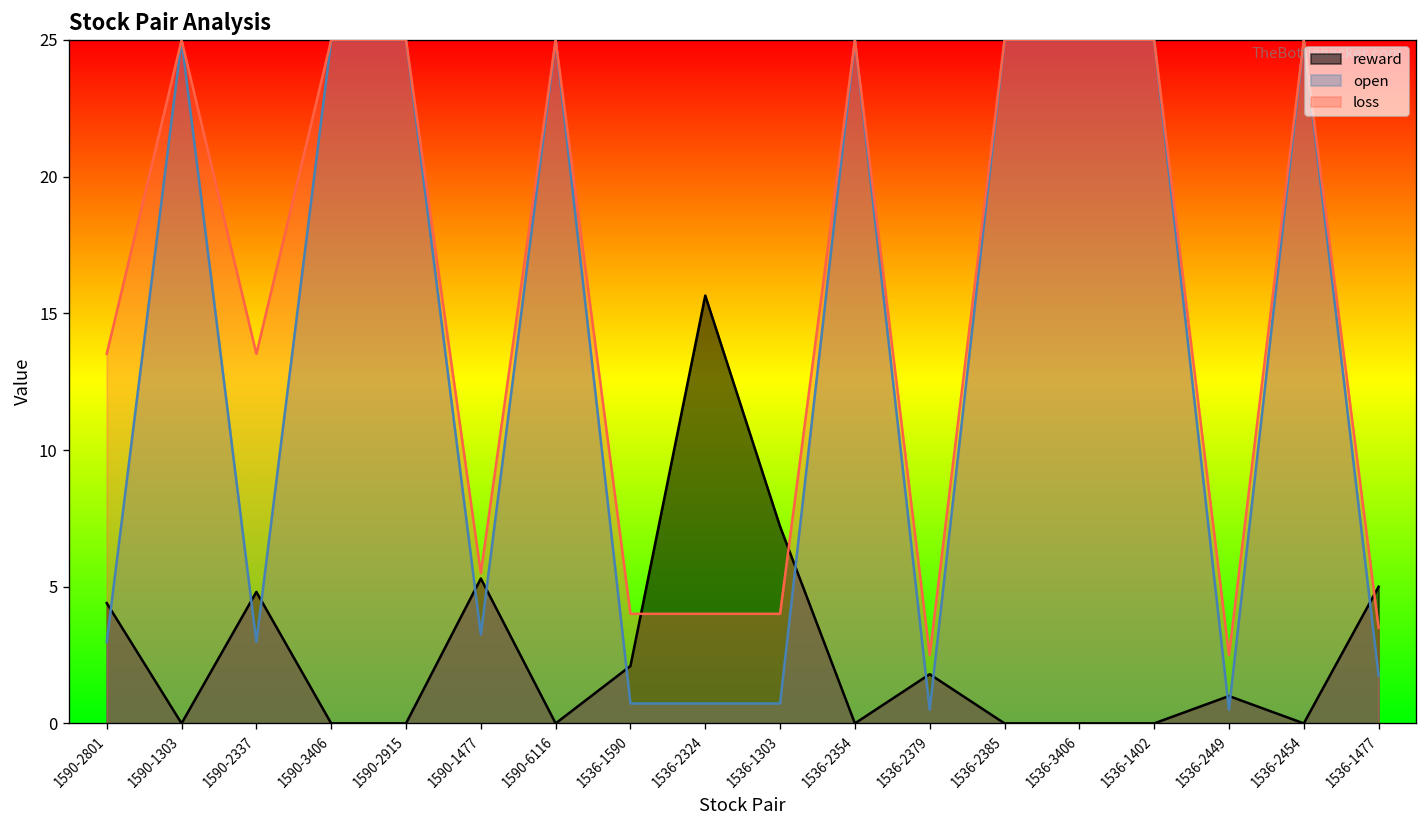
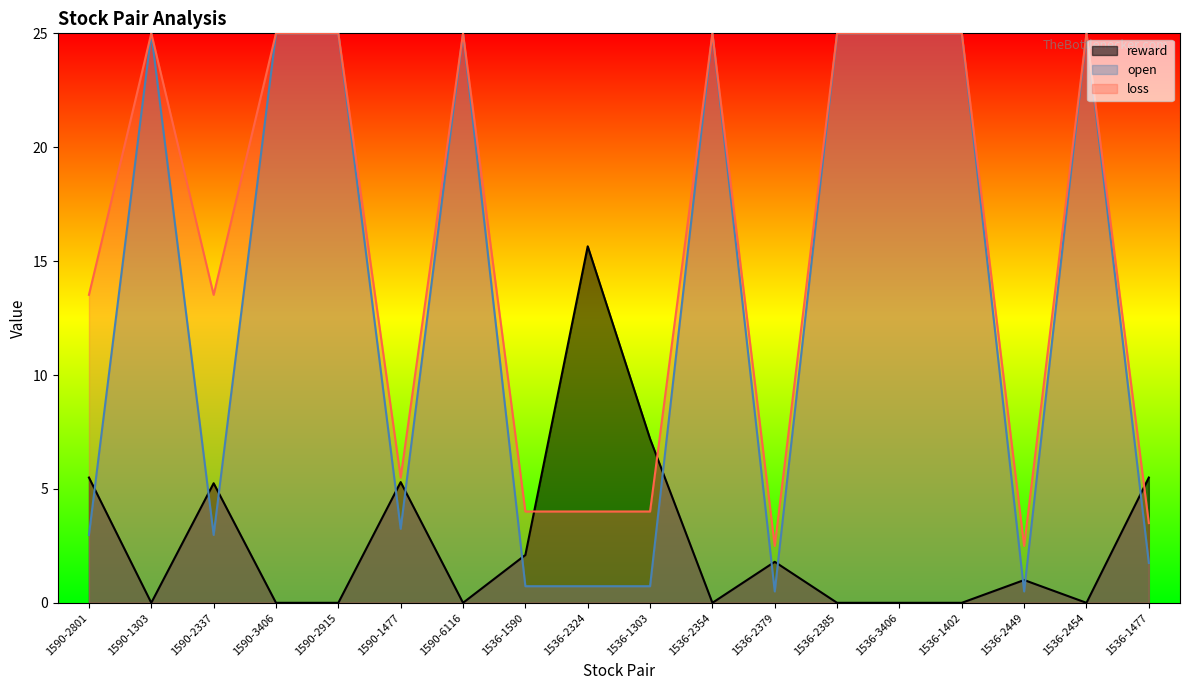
  {
    "reward": {
-     "1590-2801": 4.4,
+     "1590-2801": 5.5,
      "1590-1303": 0.0,
-     "1590-2337": 4.8,
+     "1590-2337": 5.3,
      "1590-3406": 0.0,
      "1590-2915": 0.0,
      "1590-1477": 5.3,
      "1590-6116": 0.0,
      "1536-1590": 2.1,
      "1536-2324": 15.7,
      "1536-1303": 7.2,
      "1536-2354": 0.0,
      "1536-2379": 1.8,
      "1536-2385": 0.0,
      "1536-3406": 0.0,
      "1536-1402": 0.0,
      "1536-2449": 1.0,
      "1536-2454": 0.0,
-     "1536-1477": 5.0
+     "1536-1477": 5.5
    },
    "open": {
      "1590-2801": 3.0,
      "1590-2337": 3.0,
      "1590-1477": 3.3,
      "1536-1590": 0.7,
      "1536-2324": 0.7,
      "1536-1303": 0.7,
      "1536-2379": 0.5,
      "1536-2449": 0.5,
      "1536-1477": 1.8
    },
    "loss": {
      "1590-2801": 13.5,
      "1590-2337": 13.5,
      "1590-1477": 5.5,
      "1536-1590": 4.0,
      "1536-2324": 4.0,
      "1536-1303": 4.0,
      "1536-2379": 2.5,
      "1536-2449": 2.5,
      "1536-1477": 3.5
    }
  }
